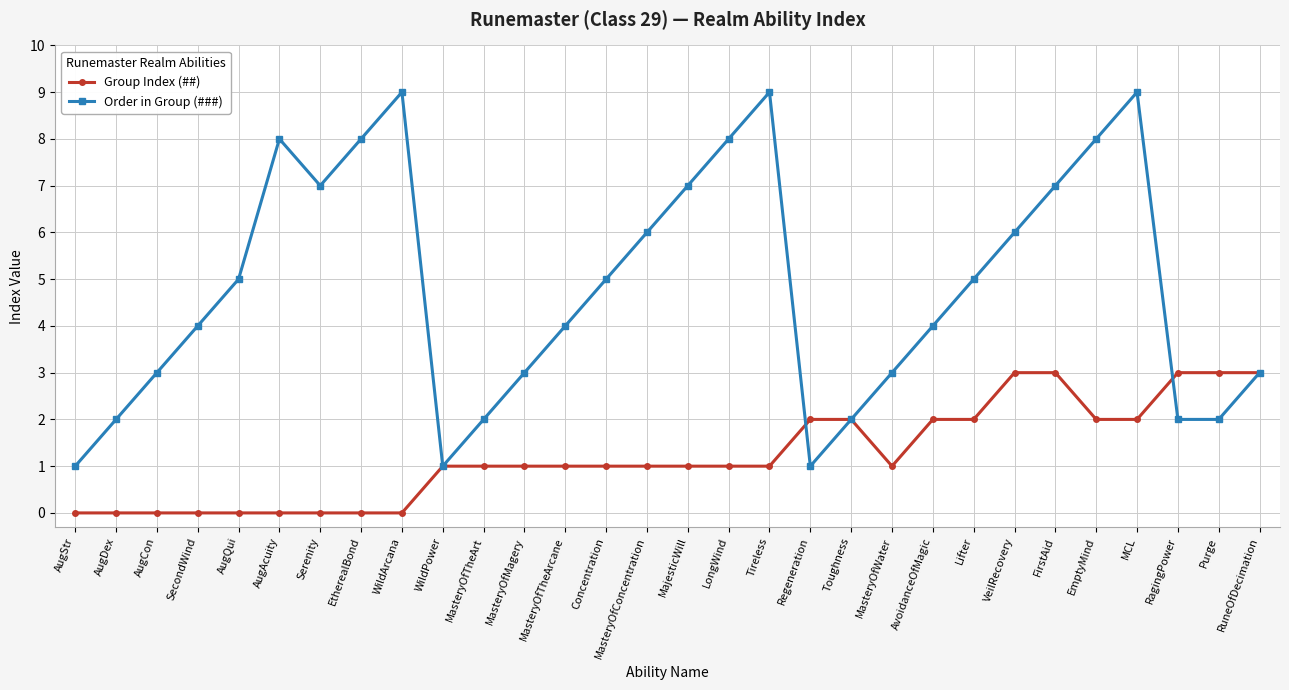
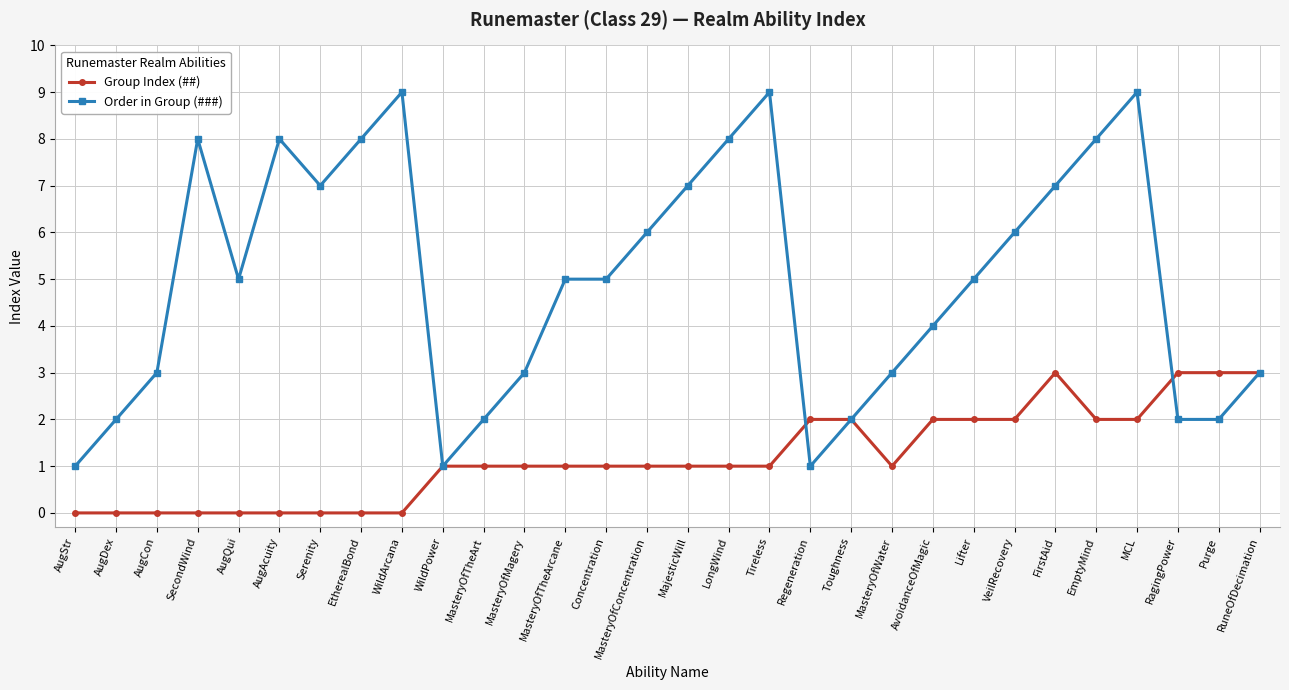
  {
    "Group Index (##)": {
      "AugStr": 0,
      "AugDex": 0,
      "AugCon": 0,
      "SecondWind": 0,
      "AugQui": 0,
      "AugAcuity": 0,
      "Serenity": 0,
      "EtherealBond": 0,
      "WildArcana": 0,
      "MasteryOfTheArt": 1,
      "MasteryOfMagery": 1,
      "MasteryOfTheArcane": 1,
      "Concentration": 1,
      "MasteryOfConcentration": 1,
      "MajesticWill": 1,
      "LongWind": 1,
      "Tireless": 1,
      "Regeneration": 2,
      "MasteryOfWater": 1,
      "AvoidanceOfMagic": 2,
      "Lifter": 2,
-     "VeilRecovery": 3,
+     "VeilRecovery": 2,
      "FirstAid": 3,
      "EmptyMind": 2,
      "MCL": 2,
      "RagingPower": 3,
      "Purge": 3
    },
    "Order in Group (###)": {
      "AugStr": 1,
      "AugDex": 2,
      "AugCon": 3,
-     "SecondWind": 4,
+     "SecondWind": 8,
      "AugQui": 5,
      "AugAcuity": 8,
      "Serenity": 7,
      "EtherealBond": 8,
      "WildArcana": 9,
      "MasteryOfTheArt": 2,
      "MasteryOfMagery": 3,
-     "MasteryOfTheArcane": 4,
+     "MasteryOfTheArcane": 5,
      "Concentration": 5,
      "MasteryOfConcentration": 6,
      "MajesticWill": 7,
      "LongWind": 8,
      "Tireless": 9,
      "Regeneration": 1,
      "MasteryOfWater": 3,
      "AvoidanceOfMagic": 4,
      "Lifter": 5,
      "VeilRecovery": 6,
      "FirstAid": 7,
      "EmptyMind": 8,
      "MCL": 9,
      "RagingPower": 2,
      "Purge": 2
    }
  }
